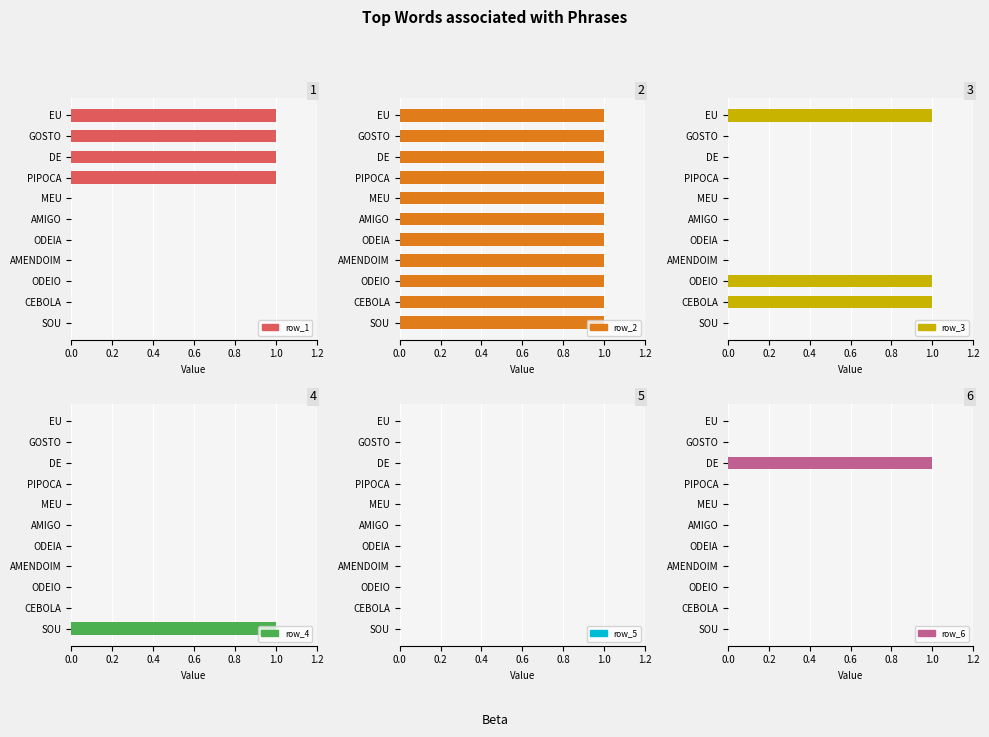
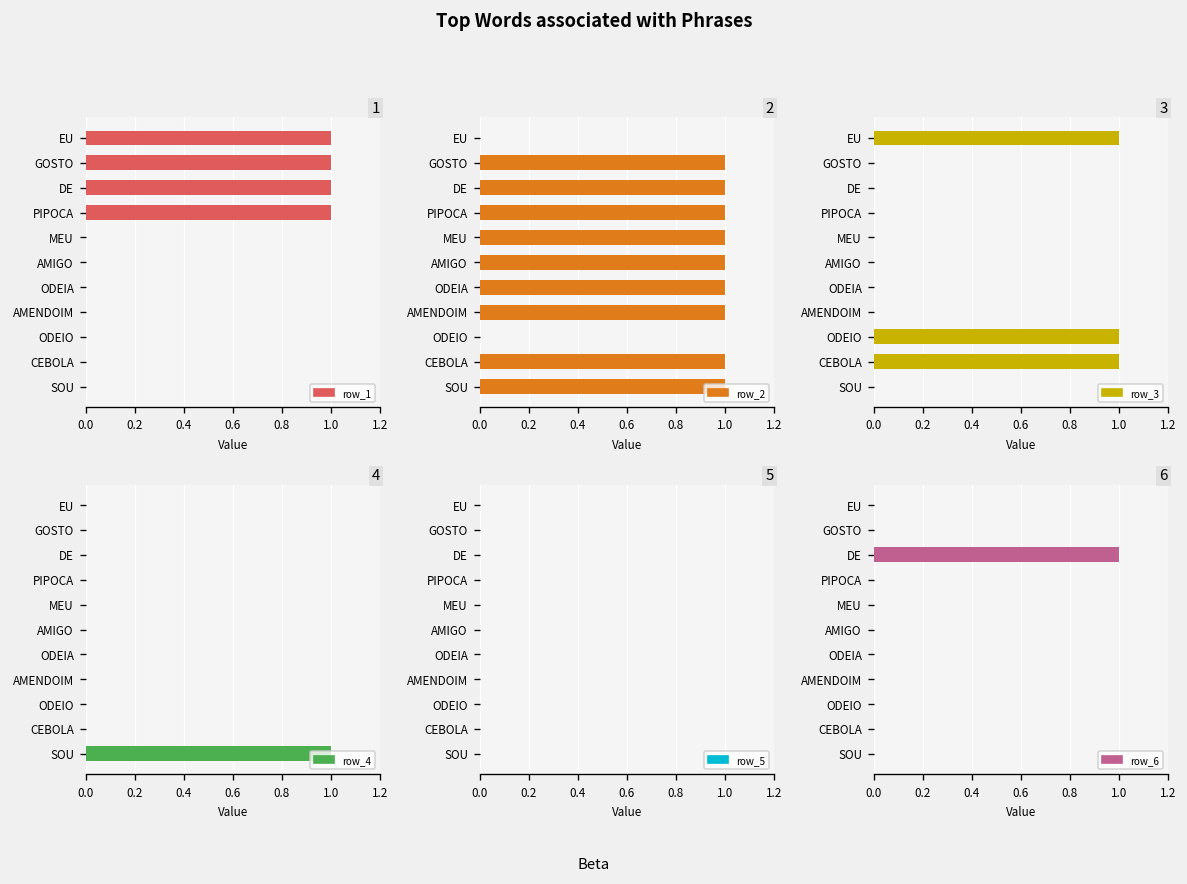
  {
    "1": {
      "EU": 1.00,
      "GOSTO": 1.00,
      "DE": 1.00,
      "PIPOCA": 1.00,
      "MEU": 0.00,
      "AMIGO": 0.00,
      "ODEIA": 0.00,
      "AMENDOIM": 0.00,
      "ODEIO": 0.00,
      "CEBOLA": 0.00,
      "SOU": 0.00
    },
    "2": {
-     "EU": 1,
+     "EU": 0,
      "GOSTO": 1,
      "DE": 1,
      "PIPOCA": 1,
      "MEU": 1,
      "AMIGO": 1,
      "ODEIA": 1,
      "AMENDOIM": 1,
-     "ODEIO": 1,
+     "ODEIO": 0,
      "CEBOLA": 1
    },
    "3": {
      "EU": 1.00,
      "GOSTO": 0.00,
      "DE": 0.00,
      "PIPOCA": 0.00,
      "MEU": 0.00,
      "AMIGO": 0.00,
      "ODEIA": 0.00,
      "AMENDOIM": 0.00,
      "ODEIO": 1.00,
      "CEBOLA": 1.00,
      "SOU": 0.00
    },
    "4": {
      "EU": 0.00,
      "GOSTO": 0.00,
      "DE": 0.00,
      "PIPOCA": 0.00,
      "MEU": 0.00,
      "AMIGO": 0.00,
      "ODEIA": 0.00,
      "AMENDOIM": 0.00,
      "ODEIO": 0.00,
      "CEBOLA": 0.00
    },
    "5": {
      "EU": 0.00,
      "GOSTO": 0.00,
      "DE": 0.00,
      "PIPOCA": 0.00,
      "MEU": 0.00,
      "AMIGO": 0.00,
      "ODEIA": 0.00,
      "AMENDOIM": 0.00,
      "ODEIO": 0.00,
      "CEBOLA": 0.00,
      "SOU": 0.00
    },
    "6": {
      "EU": 0.00,
      "GOSTO": 0.00,
      "DE": 1.00,
      "PIPOCA": 0.00,
      "MEU": 0.00,
      "AMIGO": 0.00,
      "ODEIA": 0.00,
      "AMENDOIM": 0.00,
      "ODEIO": 0.00,
      "CEBOLA": 0.00,
      "SOU": 0.00
    }
  }
